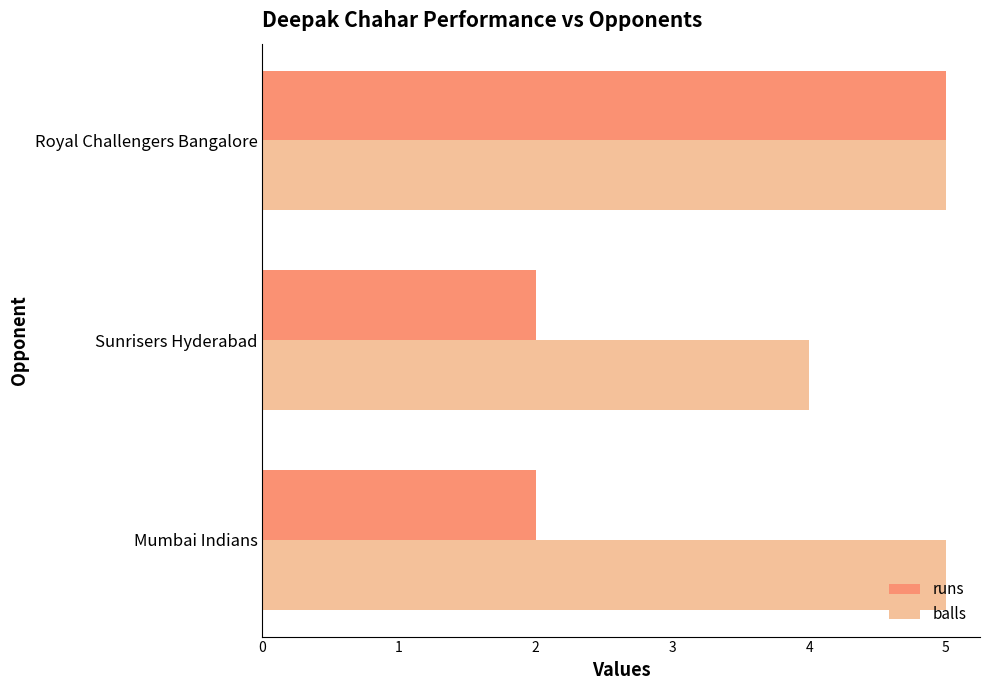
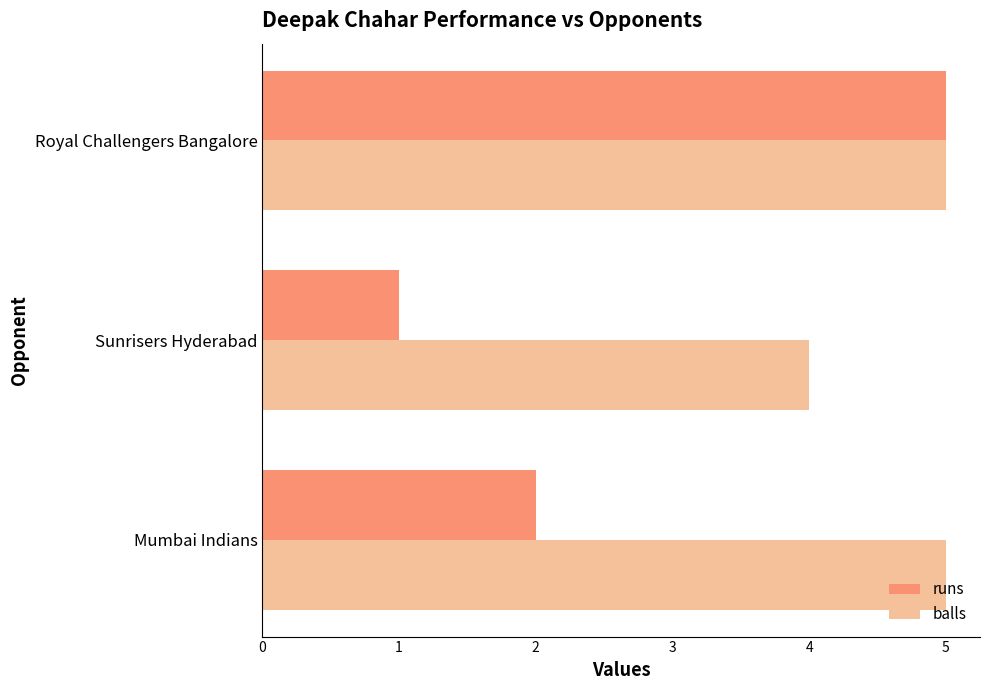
  {
    "runs": {
      "Royal Challengers Bangalore": 5,
-     "Sunrisers Hyderabad": 2,
+     "Sunrisers Hyderabad": 1,
      "Mumbai Indians": 2
    },
    "balls": {
      "Royal Challengers Bangalore": 5,
      "Sunrisers Hyderabad": 4,
      "Mumbai Indians": 5
    }
  }
